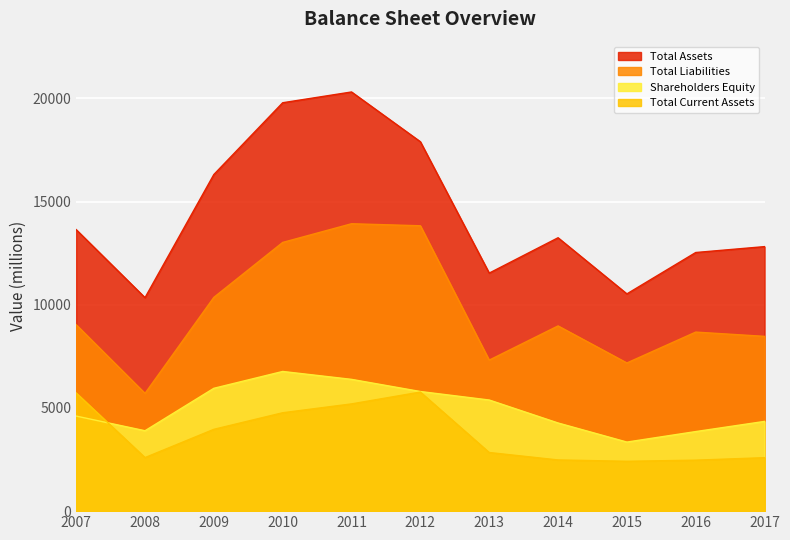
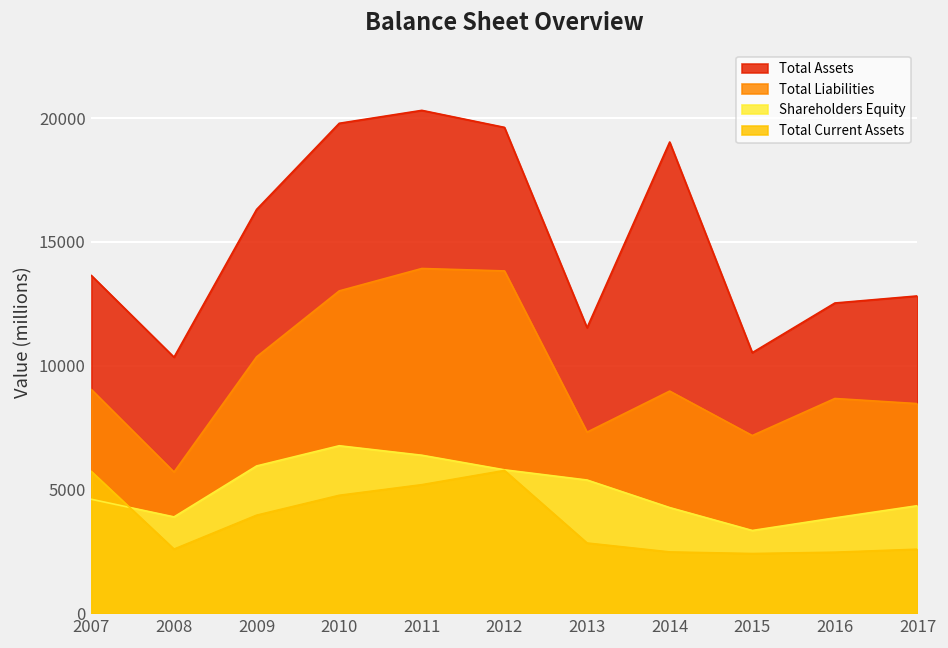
  {
    "Total Assets": {
      "2007": 13600,
      "2008": 10300,
      "2009": 16300,
      "2010": 19800,
      "2011": 20300,
-     "2012": 17900,
+     "2012": 19600,
      "2013": 11500,
-     "2014": 13200,
+     "2014": 19000,
      "2015": 10500,
      "2016": 12500,
      "2017": 12800
    },
    "Total Liabilities": {
      "2007": 9000,
      "2008": 5700,
      "2009": 10400,
      "2010": 13000,
      "2011": 13900,
      "2012": 13800,
      "2013": 7300,
      "2014": 9000,
      "2015": 7200,
      "2016": 8700,
      "2017": 8500
    },
    "Shareholders Equity": {
      "2007": 4600,
      "2008": 3900,
      "2009": 6000,
      "2010": 6800,
      "2011": 6400,
      "2013": 5400,
      "2014": 4300,
      "2015": 3300,
      "2016": 3900,
      "2017": 4300
    },
    "Total Current Assets": {
      "2007": 5700,
      "2008": 2600,
      "2009": 4000,
      "2010": 4800,
      "2011": 5200,
      "2013": 2800,
      "2014": 2500,
      "2015": 2400,
      "2016": 2500,
      "2017": 2600
    }
  }
